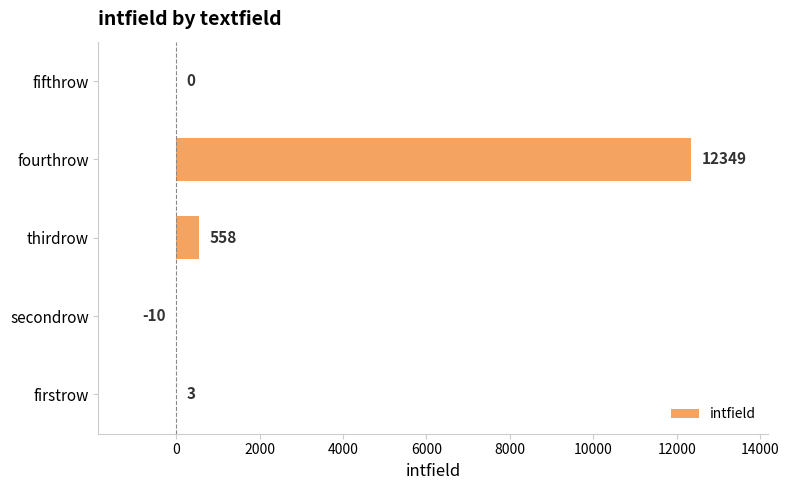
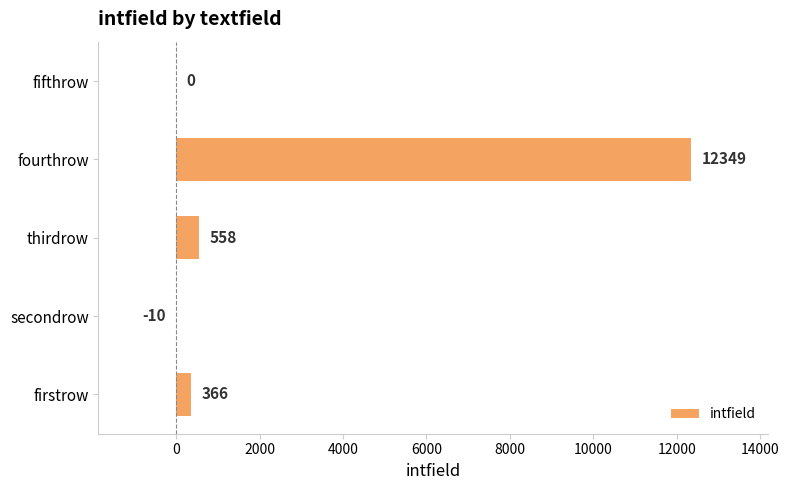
  {
    "fifthrow": 0,
    "fourthrow": 12349,
    "thirdrow": 558,
    "secondrow": -10,
-   "firstrow": 3
+   "firstrow": 366
  }
